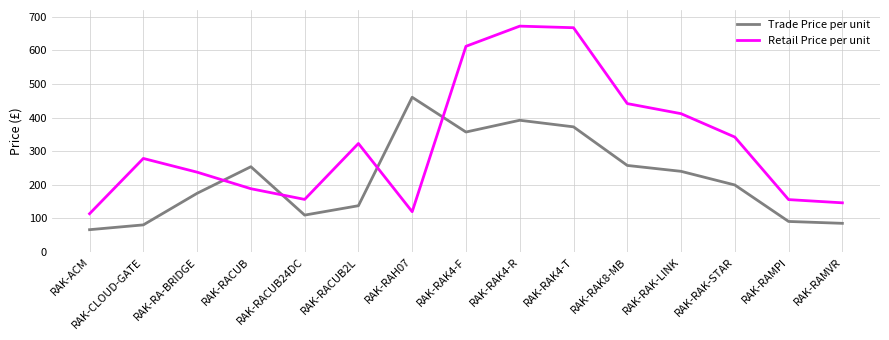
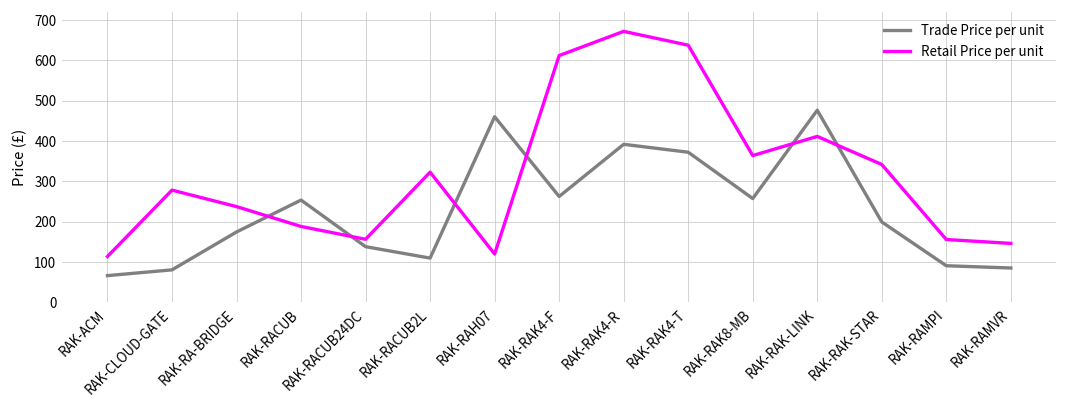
  {
    "Trade Price per unit": {
      "RAK-ACM": 70,
      "RAK-CLOUD-GATE": 80,
      "RAK-RA-BRIDGE": 170,
      "RAK-RACUB": 250,
-     "RAK-RACUB24DC": 110,
-     "RAK-RACUB2L": 140,
+     "RAK-RACUB24DC": 140,
+     "RAK-RACUB2L": 110,
      "RAK-RAH07": 460,
-     "RAK-RAK4-F": 360,
+     "RAK-RAK4-F": 260,
      "RAK-RAK4-R": 390,
      "RAK-RAK4-T": 370,
      "RAK-RAK8-MB": 260,
-     "RAK-RAK-LINK": 240,
+     "RAK-RAK-LINK": 480,
      "RAK-RAK-STAR": 200,
      "RAK-RAMPI": 90,
      "RAK-RAMVR": 90
    },
    "Retail Price per unit": {
      "RAK-ACM": 110,
      "RAK-CLOUD-GATE": 280,
      "RAK-RA-BRIDGE": 240,
      "RAK-RACUB": 190,
      "RAK-RACUB24DC": 160,
      "RAK-RACUB2L": 320,
      "RAK-RAH07": 120,
      "RAK-RAK4-F": 610,
      "RAK-RAK4-R": 670,
-     "RAK-RAK4-T": 670,
-     "RAK-RAK8-MB": 440,
+     "RAK-RAK4-T": 640,
+     "RAK-RAK8-MB": 360,
      "RAK-RAK-LINK": 410,
      "RAK-RAK-STAR": 340,
      "RAK-RAMPI": 160,
      "RAK-RAMVR": 150
    }
  }
